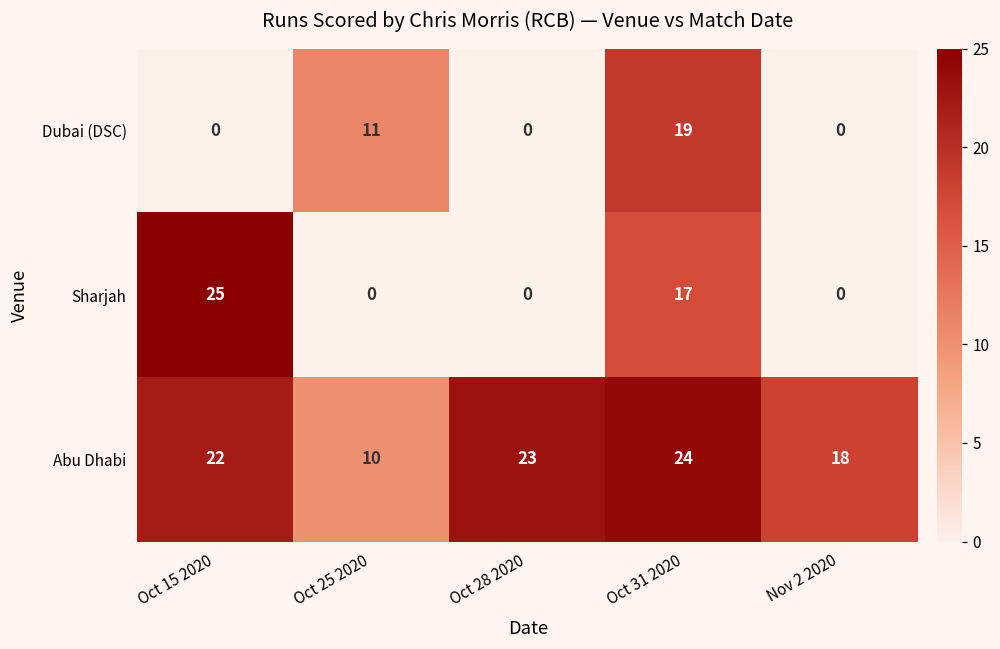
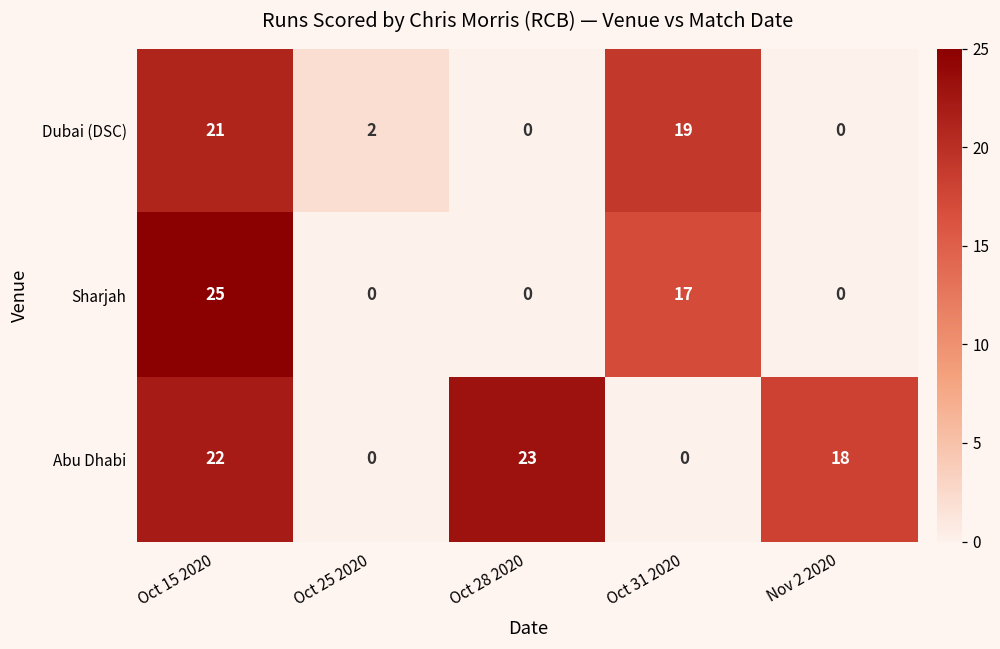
  {
    "Dubai (DSC)": {
-     "Oct 15 2020": 0,
-     "Oct 25 2020": 11,
+     "Oct 15 2020": 21,
+     "Oct 25 2020": 2,
      "Oct 28 2020": 0,
      "Oct 31 2020": 19,
      "Nov 2 2020": 0
    },
    "Sharjah": {
      "Oct 15 2020": 25,
      "Oct 25 2020": 0,
      "Oct 28 2020": 0,
      "Oct 31 2020": 17,
      "Nov 2 2020": 0
    },
    "Abu Dhabi": {
      "Oct 15 2020": 22,
-     "Oct 25 2020": 10,
+     "Oct 25 2020": 0,
      "Oct 28 2020": 23,
-     "Oct 31 2020": 24,
+     "Oct 31 2020": 0,
      "Nov 2 2020": 18
    }
  }
